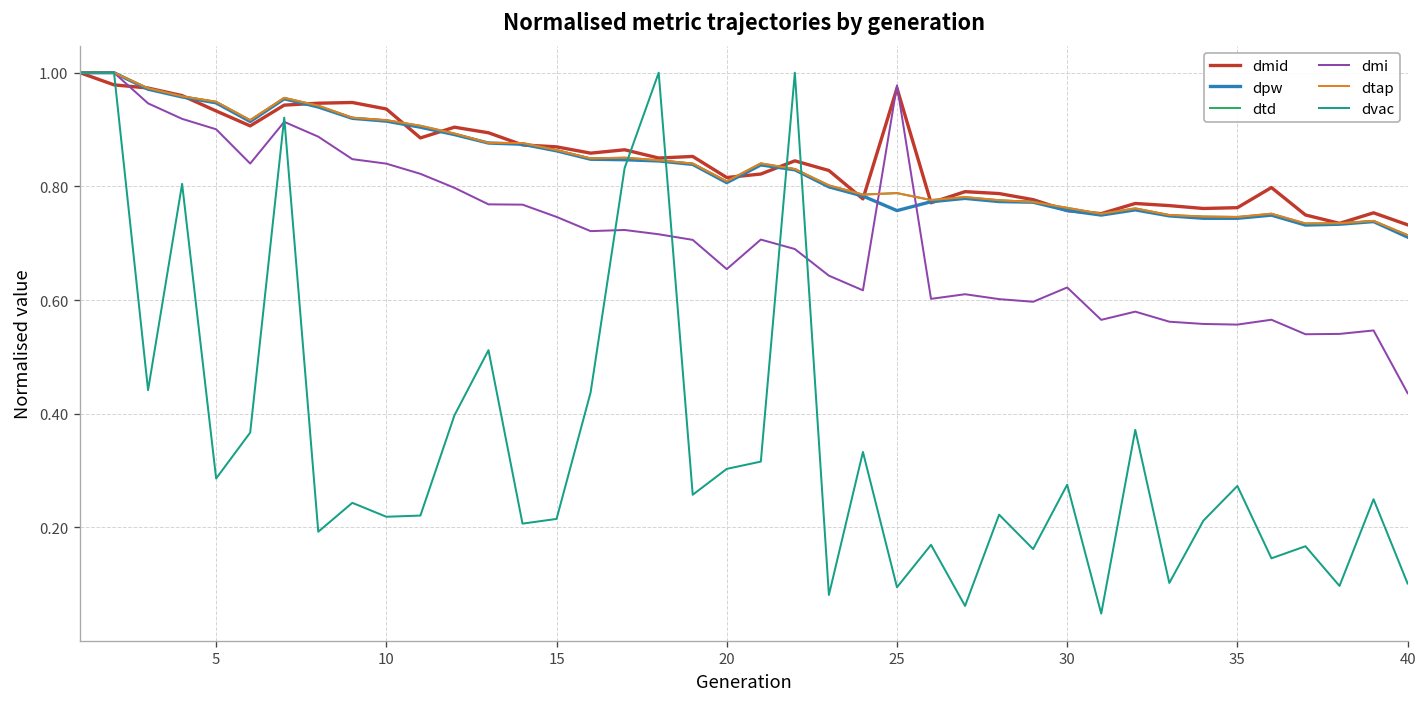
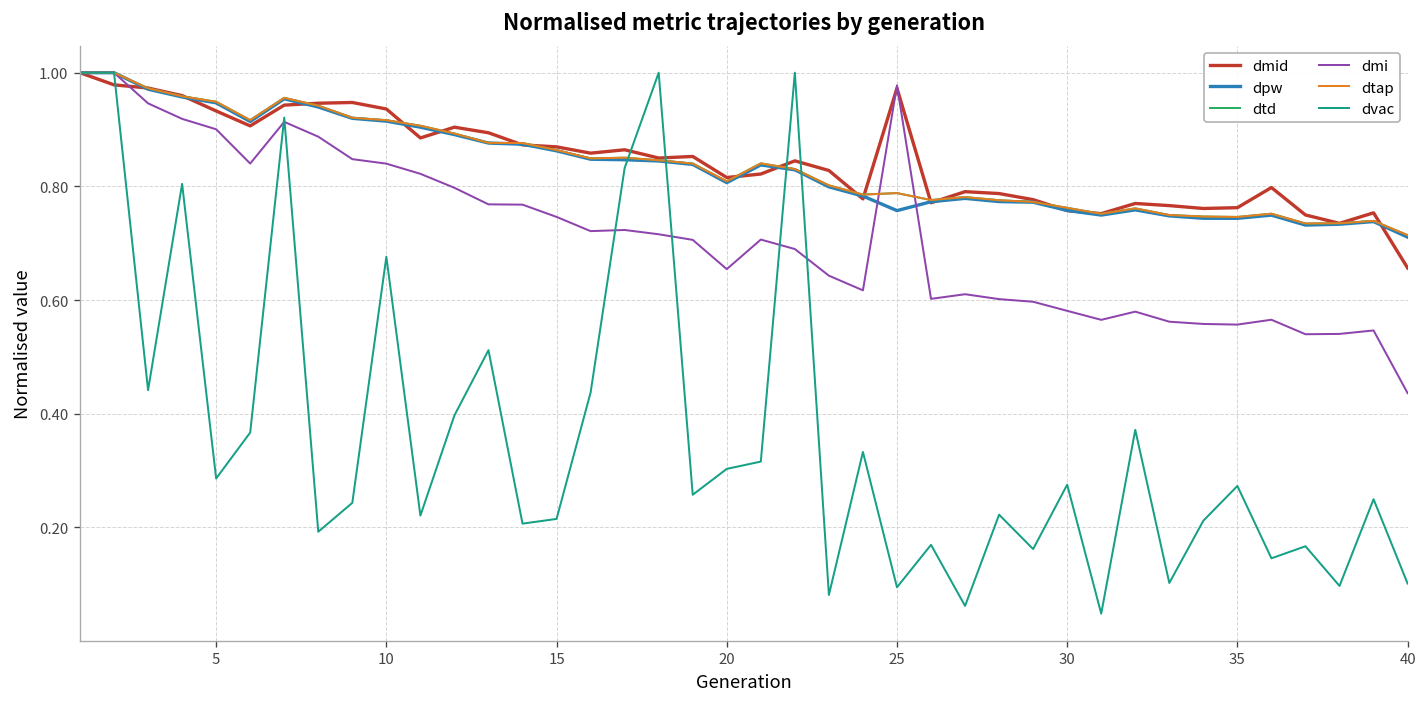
  {
    "dmid": {
      "5": 0.93,
      "10": 0.94,
      "15": 0.87,
      "20": 0.82,
      "35": 0.76,
-     "40": 0.73
+     "40": 0.66
    },
    "dpw": {
      "25": 0.76
    },
    "dtap": {
      "25": 0.79
    },
    "dmi": {
      "5": 0.90,
      "10": 0.84,
      "15": 0.75,
      "20": 0.65,
-     "30": 0.62,
+     "30": 0.58,
      "35": 0.56,
      "40": 0.44
    },
    "dvac": {
      "5": 0.29,
-     "10": 0.22,
+     "10": 0.68,
      "15": 0.21,
      "20": 0.30,
      "25": 0.09,
      "30": 0.28,
      "35": 0.27,
      "40": 0.10
    }
  }
